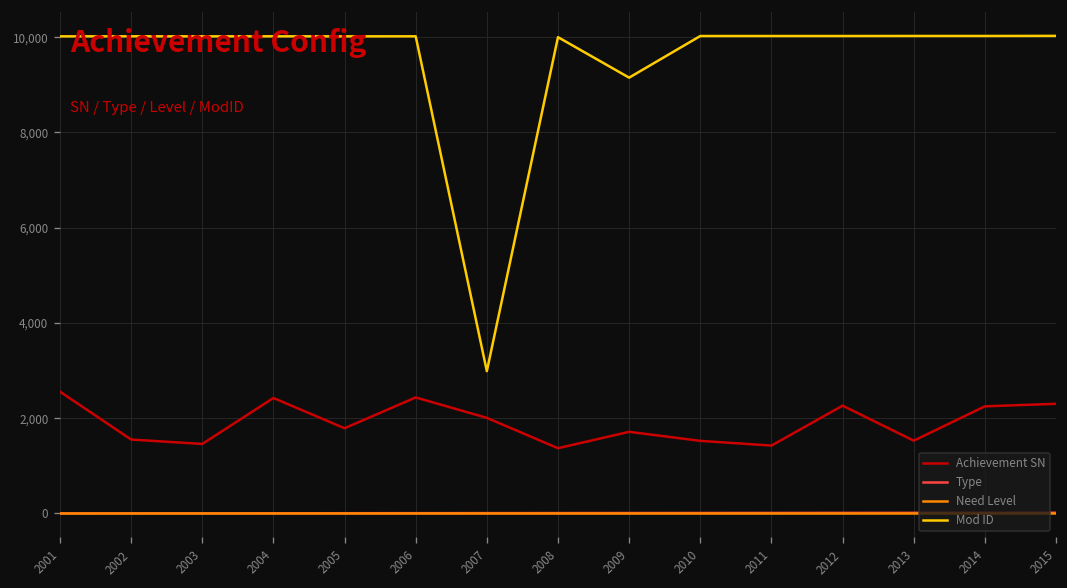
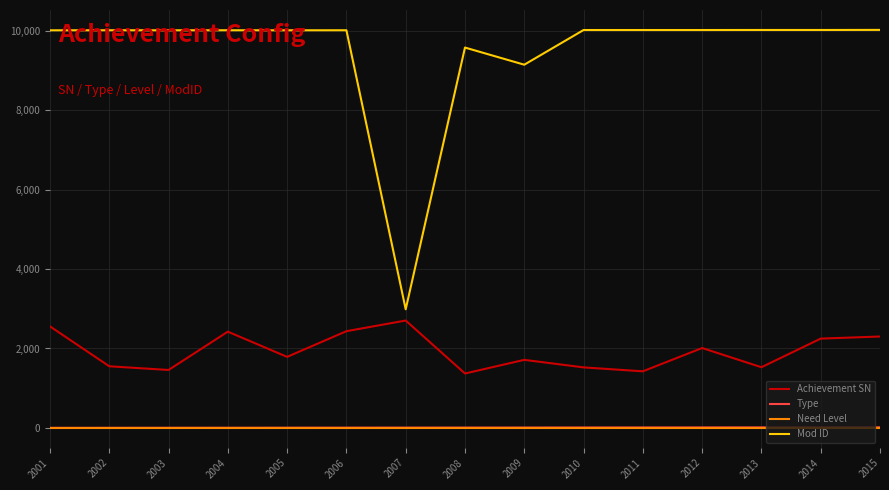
  {
    "Achievement SN": {
      "2001": "2,600",
      "2002": "1,600",
      "2003": "1,500",
      "2004": "2,400",
      "2005": "1,800",
      "2006": "2,400",
-     "2007": "2,000",
+     "2007": "2,700",
      "2008": "1,400",
      "2009": "1,700",
      "2010": "1,500",
      "2011": "1,400",
-     "2012": "2,300",
+     "2012": "2,000",
      "2013": "1,500",
      "2014": "2,200",
      "2015": "2,300"
    },
    "Mod ID": {
      "2001": "10,000",
      "2002": "10,000",
      "2003": "10,000",
      "2004": "10,000",
      "2005": "10,000",
      "2006": "10,000",
      "2007": "3,000",
-     "2008": "10,000",
+     "2008": "9,600",
      "2009": "9,200",
      "2010": "10,000",
      "2011": "10,000",
      "2012": "10,000",
      "2013": "10,000",
      "2014": "10,000",
      "2015": "10,000"
    }
  }
